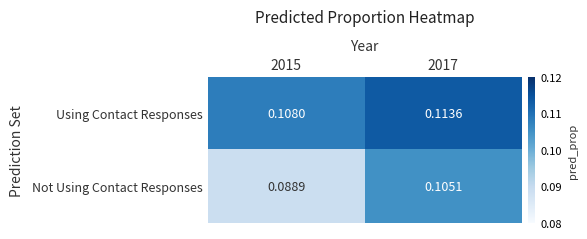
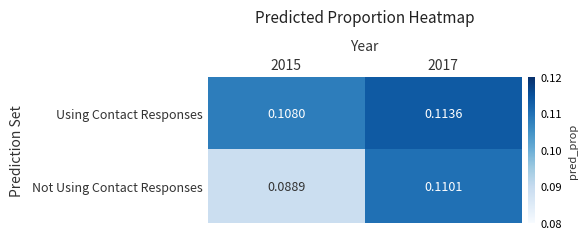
  {
    "Using Contact Responses": {
      "2015": 0.1080,
      "2017": 0.1136
    },
    "Not Using Contact Responses": {
      "2015": 0.0889,
-     "2017": 0.1051
+     "2017": 0.1101
    }
  }
